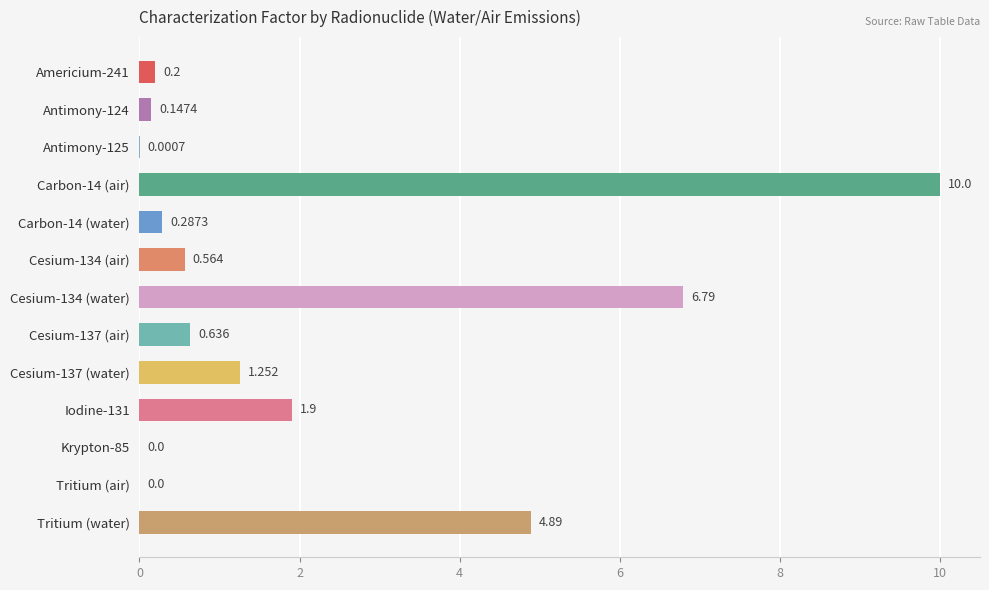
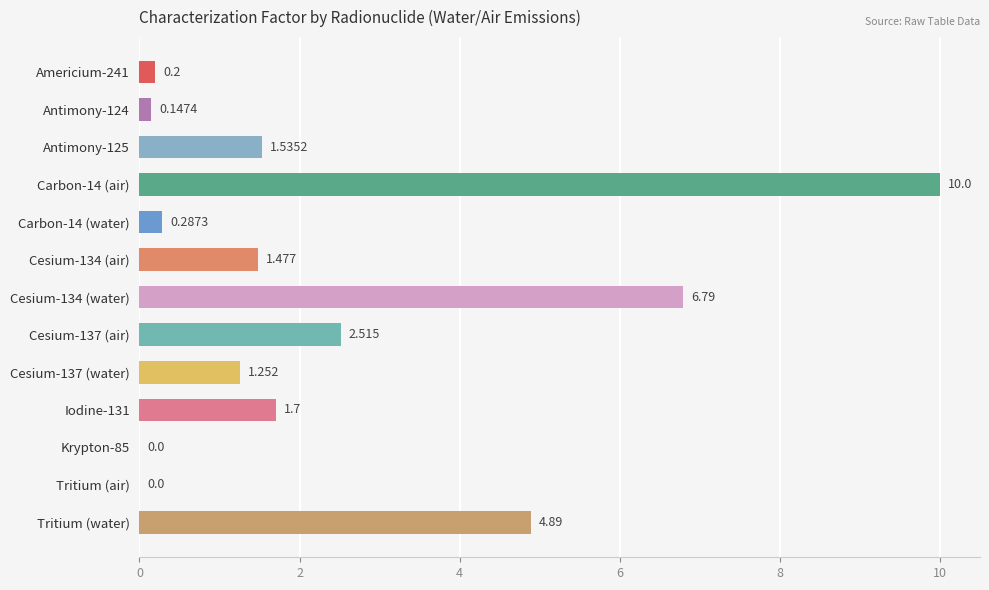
  {
    "Americium-241": 0.2,
    "Antimony-124": 0.1474,
-   "Antimony-125": 0.0007,
+   "Antimony-125": 1.5352,
    "Carbon-14 (air)": 10.0,
    "Carbon-14 (water)": 0.2873,
-   "Cesium-134 (air)": 0.564,
+   "Cesium-134 (air)": 1.477,
    "Cesium-134 (water)": 6.79,
-   "Cesium-137 (air)": 0.636,
+   "Cesium-137 (air)": 2.515,
    "Cesium-137 (water)": 1.252,
-   "Iodine-131": 1.9,
+   "Iodine-131": 1.7,
    "Krypton-85": 0.0,
    "Tritium (air)": 0.0,
    "Tritium (water)": 4.89
  }
